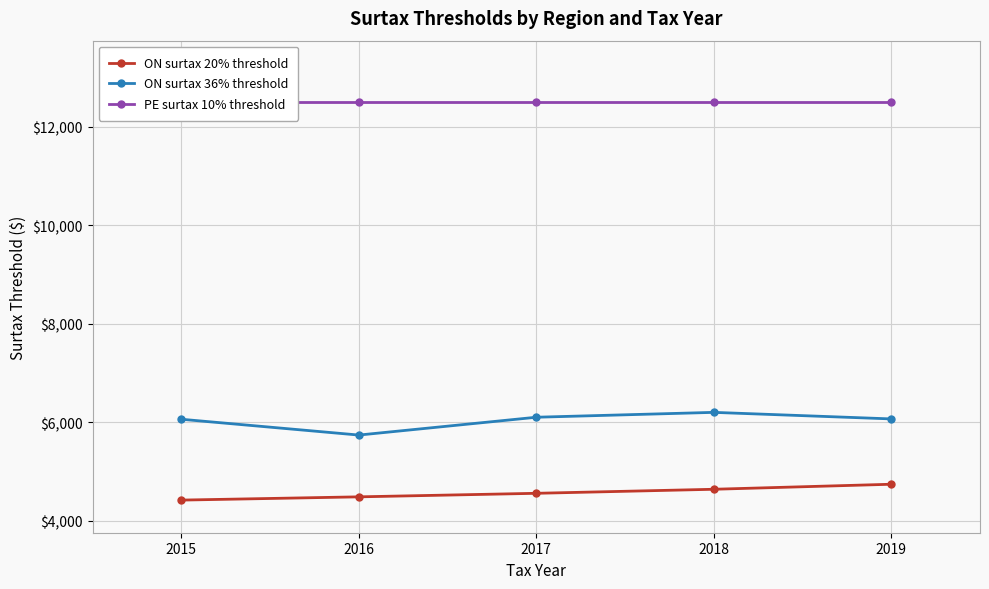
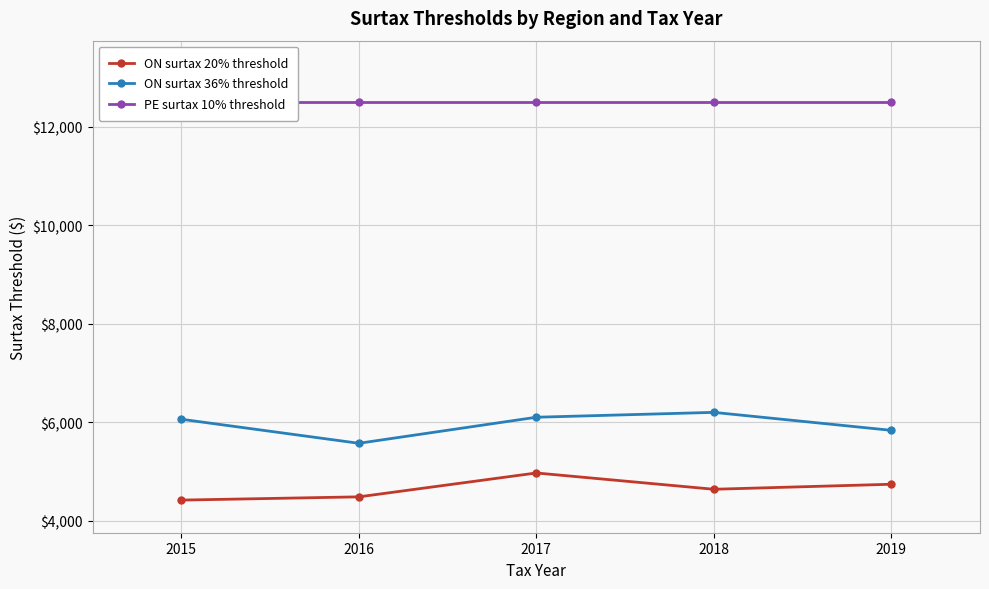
  {
    "ON surtax 20% threshold": {
      "2015": "$4,400",
      "2016": "$4,500",
-     "2017": "$4,600",
+     "2017": "$5,000",
      "2018": "$4,600",
      "2019": "$4,700"
    },
    "ON surtax 36% threshold": {
      "2015": "$6,100",
-     "2016": "$5,700",
+     "2016": "$5,600",
      "2017": "$6,100",
      "2018": "$6,200",
-     "2019": "$6,100"
+     "2019": "$5,800"
    },
    "PE surtax 10% threshold": {
      "2016": "$12,500",
      "2017": "$12,500",
      "2018": "$12,500",
      "2019": "$12,500"
    }
  }
